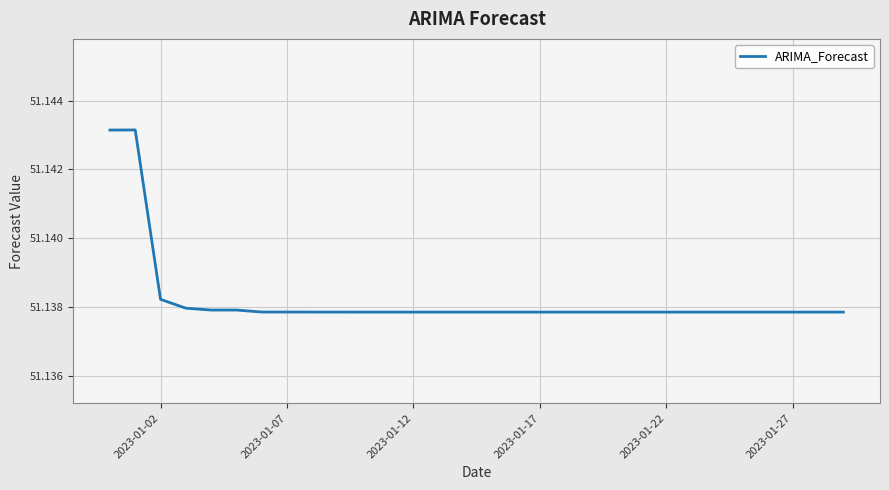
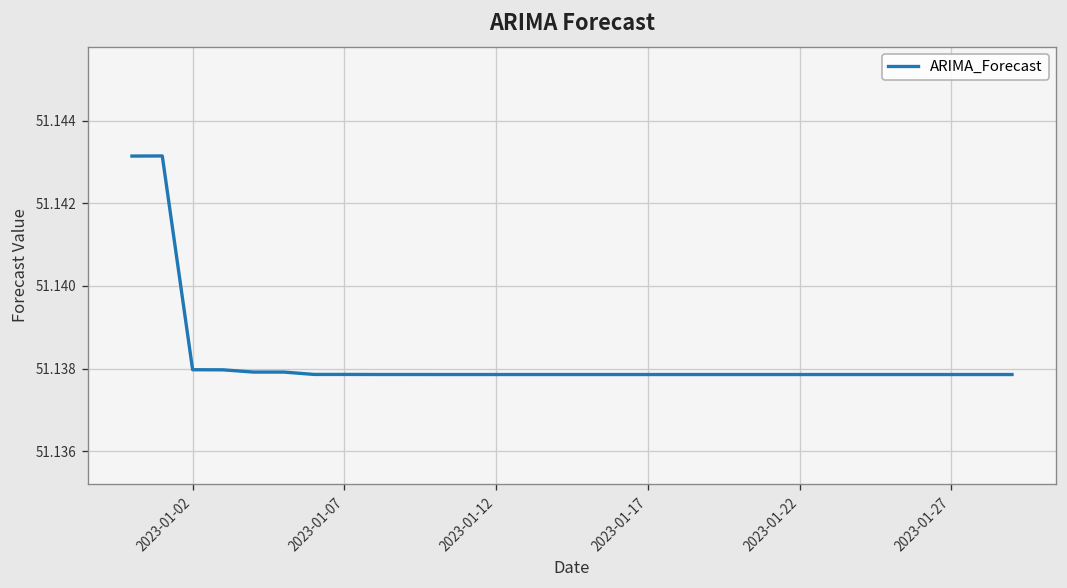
  {
-   "2023-01-02": 51.1382,
+   "2023-01-02": 51.1380,
    "2023-01-07": 51.1379,
    "2023-01-12": 51.1379,
    "2023-01-17": 51.1379,
    "2023-01-22": 51.1379,
    "2023-01-27": 51.1379
  }
